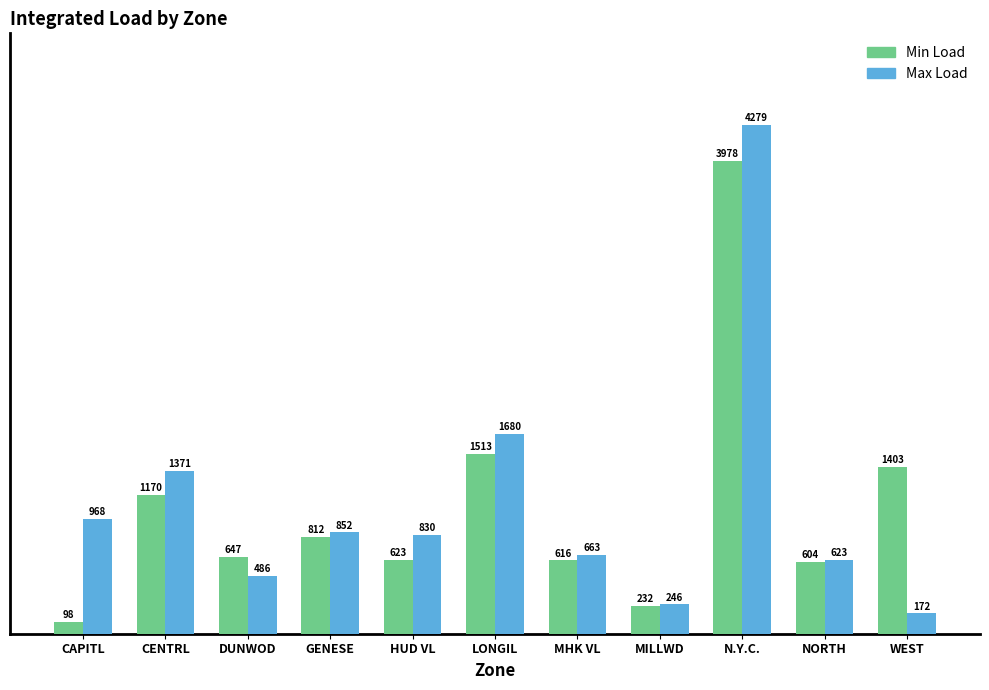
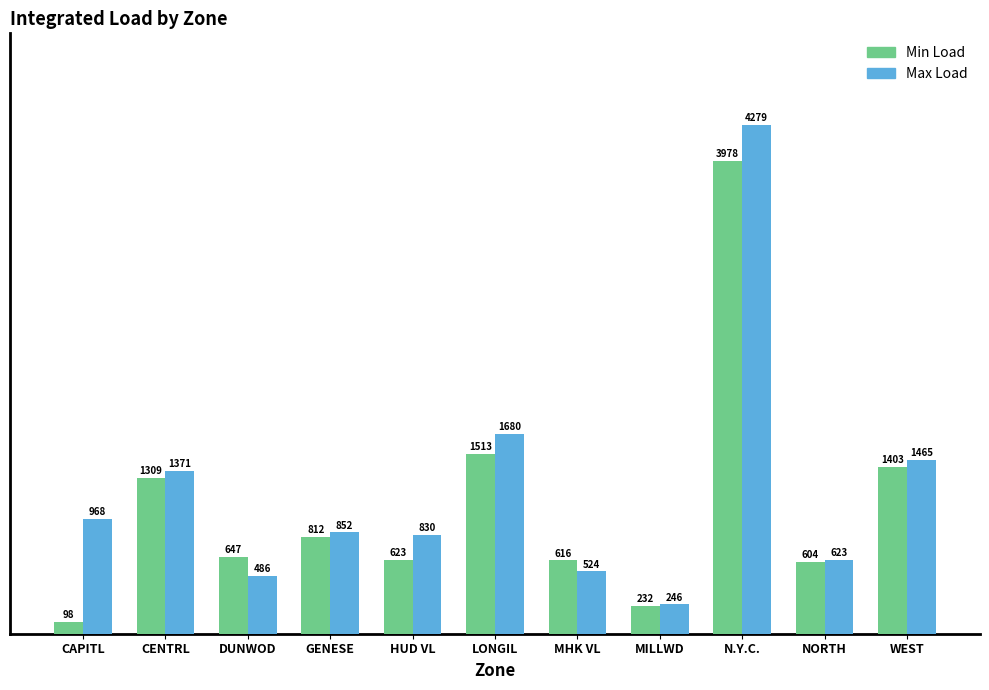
  {
    "Min Load": {
      "CAPITL": 98,
-     "CENTRL": 1170,
+     "CENTRL": 1309,
      "DUNWOD": 647,
      "GENESE": 812,
      "HUD VL": 623,
      "LONGIL": 1513,
      "MHK VL": 616,
      "MILLWD": 232,
      "N.Y.C.": 3978,
      "NORTH": 604,
      "WEST": 1403
    },
    "Max Load": {
      "CAPITL": 968,
      "CENTRL": 1371,
      "DUNWOD": 486,
      "GENESE": 852,
      "HUD VL": 830,
      "LONGIL": 1680,
-     "MHK VL": 663,
+     "MHK VL": 524,
      "MILLWD": 246,
      "N.Y.C.": 4279,
      "NORTH": 623,
-     "WEST": 172
+     "WEST": 1465
    }
  }
